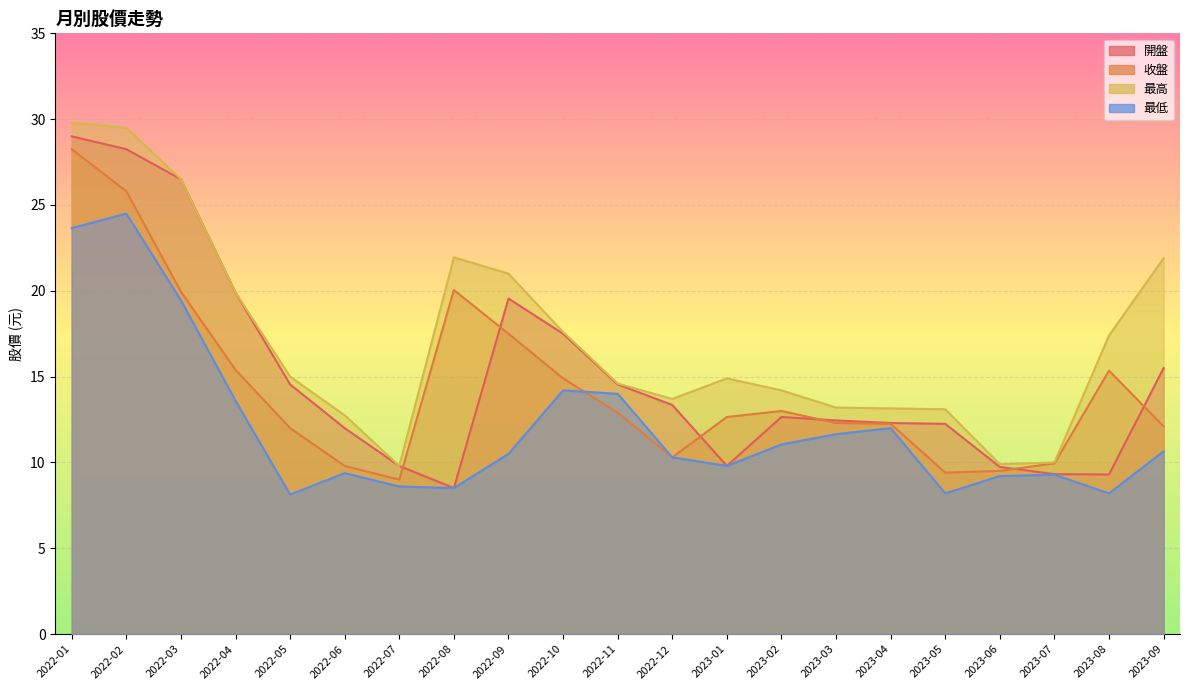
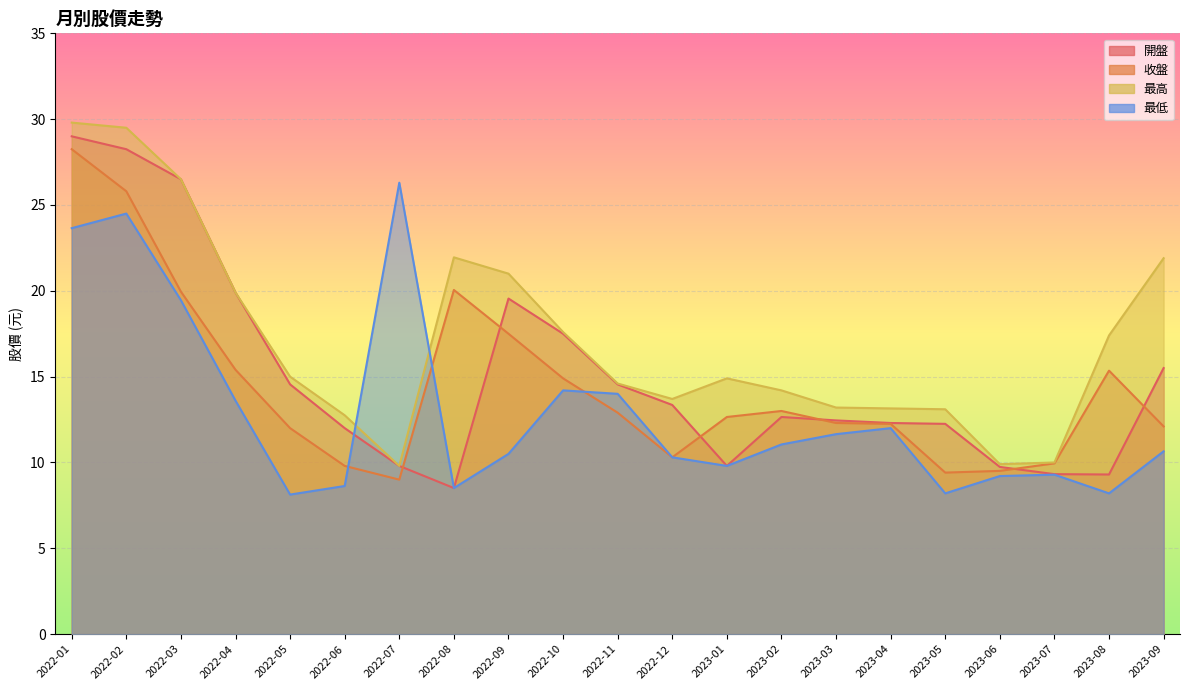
  {
    "最低": {
      "2022-01": 23.7,
      "2022-02": 24.5,
      "2022-03": 19.5,
      "2022-04": 13.6,
      "2022-05": 8.1,
-     "2022-06": 9.4,
-     "2022-07": 8.6,
+     "2022-06": 8.6,
+     "2022-07": 26.3,
      "2022-09": 10.5,
      "2022-10": 14.2,
      "2022-11": 14.0,
      "2023-02": 11.1,
      "2023-03": 11.7,
      "2023-04": 12.0,
      "2023-05": 8.2,
      "2023-06": 9.2,
      "2023-08": 8.2,
      "2023-09": 10.7
    }
  }
